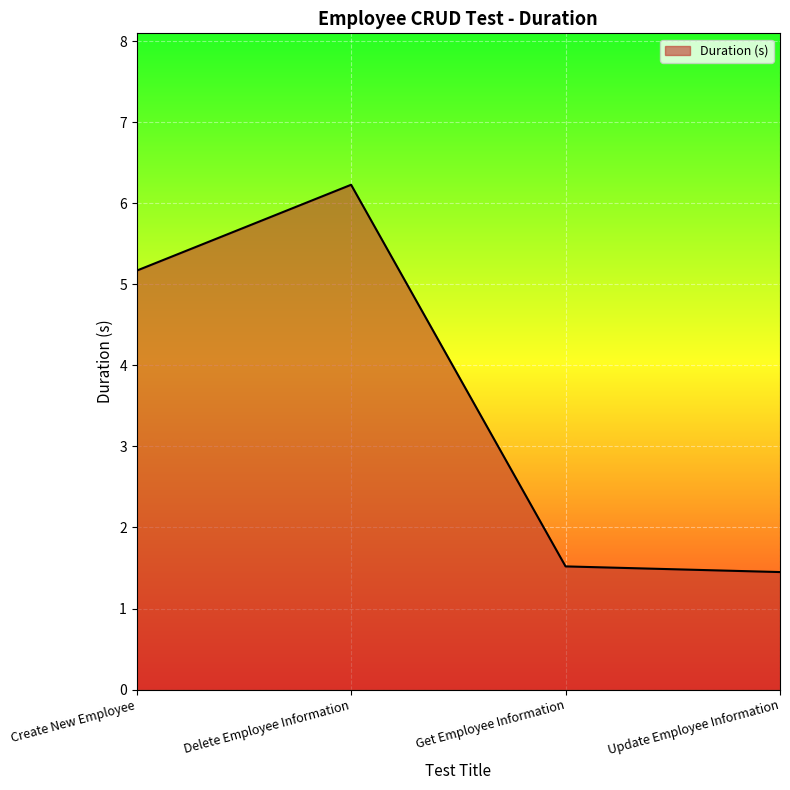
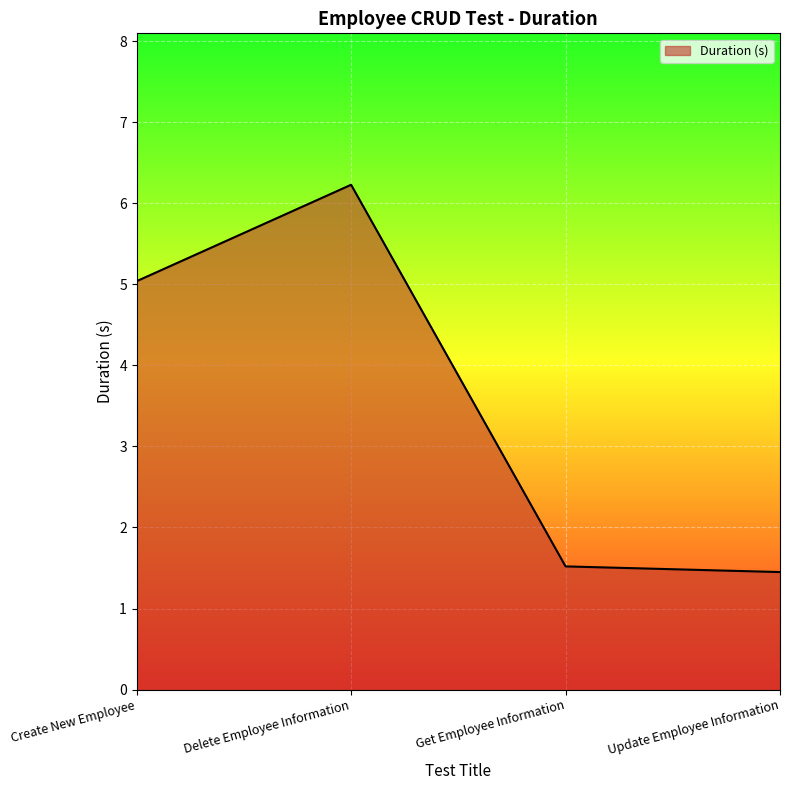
  {
-   "Create New Employee": 5.2,
+   "Create New Employee": 5.0,
    "Delete Employee Information": 6.2,
    "Get Employee Information": 1.5,
    "Update Employee Information": 1.5
  }
